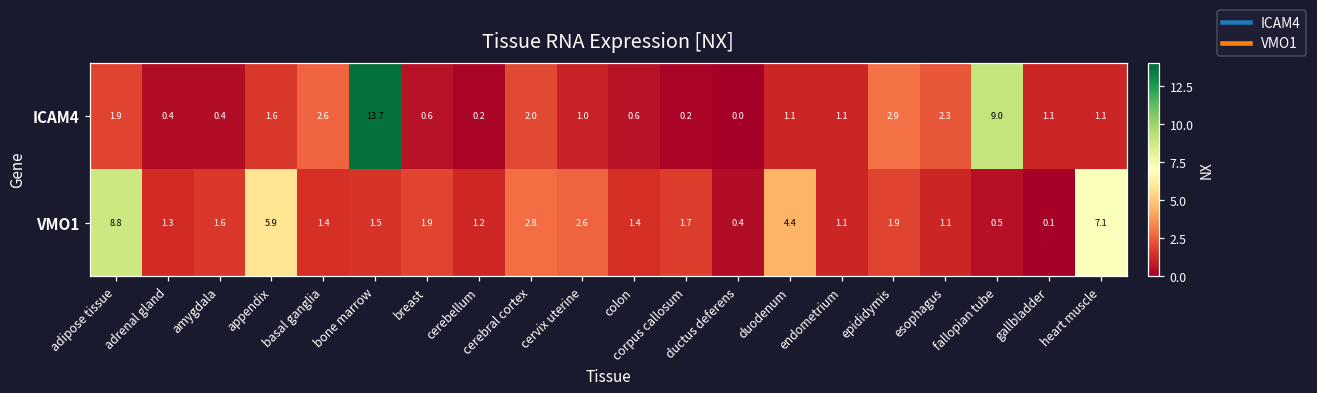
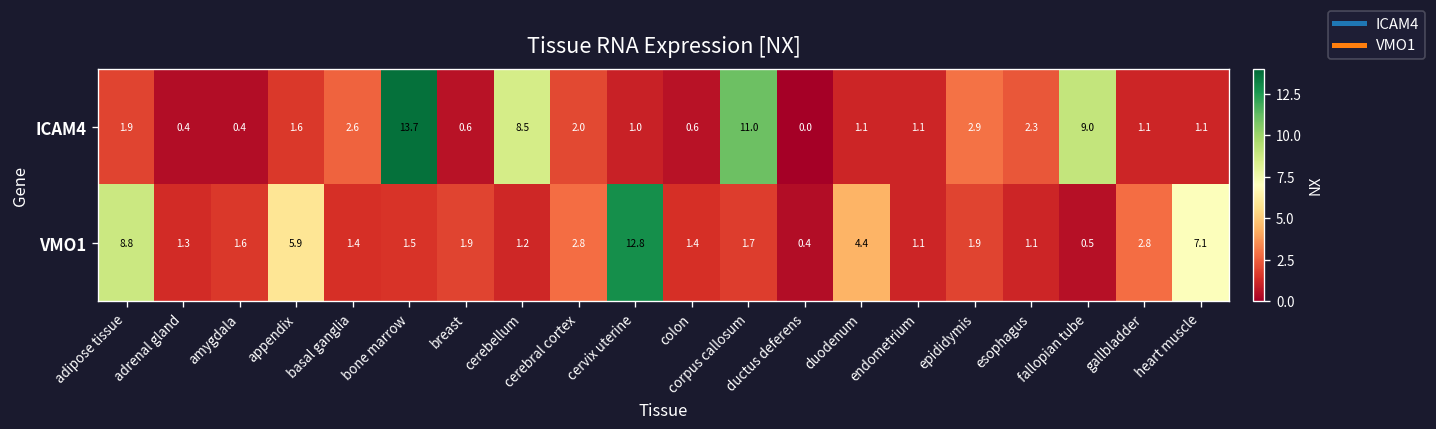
  {
    "ICAM4": {
      "adipose tissue": 1.9,
      "adrenal gland": 0.4,
      "amygdala": 0.4,
      "appendix": 1.6,
      "basal ganglia": 2.6,
      "bone marrow": 13.7,
      "breast": 0.6,
-     "cerebellum": 0.2,
+     "cerebellum": 8.5,
      "cerebral cortex": 2.0,
      "cervix uterine": 1.0,
      "colon": 0.6,
-     "corpus callosum": 0.2,
+     "corpus callosum": 11.0,
      "ductus deferens": 0.0,
      "duodenum": 1.1,
      "endometrium": 1.1,
      "epididymis": 2.9,
      "esophagus": 2.3,
      "fallopian tube": 9.0,
      "gallbladder": 1.1,
      "heart muscle": 1.1
    },
    "VMO1": {
      "adipose tissue": 8.8,
      "adrenal gland": 1.3,
      "amygdala": 1.6,
      "appendix": 5.9,
      "basal ganglia": 1.4,
      "bone marrow": 1.5,
      "breast": 1.9,
      "cerebellum": 1.2,
      "cerebral cortex": 2.8,
-     "cervix uterine": 2.6,
+     "cervix uterine": 12.8,
      "colon": 1.4,
      "corpus callosum": 1.7,
      "ductus deferens": 0.4,
      "duodenum": 4.4,
      "endometrium": 1.1,
      "epididymis": 1.9,
      "esophagus": 1.1,
      "fallopian tube": 0.5,
-     "gallbladder": 0.1,
+     "gallbladder": 2.8,
      "heart muscle": 7.1
    }
  }
